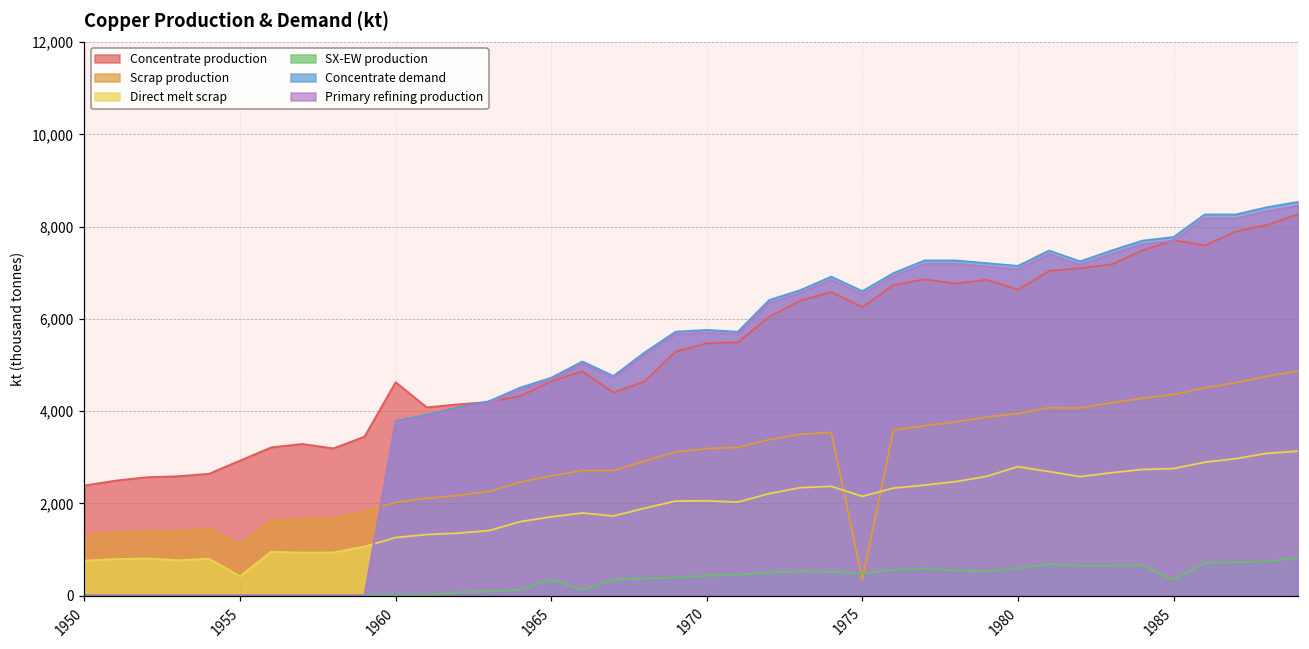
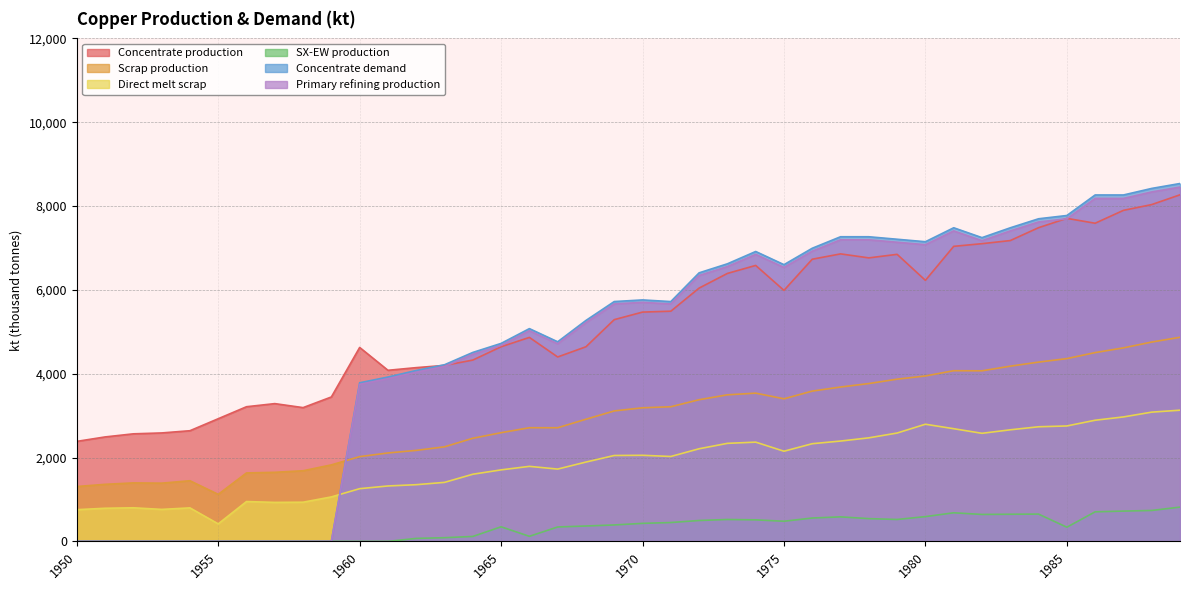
  {
    "Concentrate production": {
      "1950": "2,400",
      "1955": "2,900",
      "1960": "4,600",
      "1970": "5,500",
-     "1975": "6,300",
-     "1980": "6,600"
+     "1975": "6,000",
+     "1980": "6,200"
    },
    "Scrap production": {
      "1950": "1,300",
      "1955": "1,100",
      "1960": "2,000",
      "1965": "2,600",
      "1970": "3,200",
-     "1975": "400",
+     "1975": "3,400",
      "1980": "3,900",
      "1985": "4,400"
    },
    "Direct melt scrap": {
      "1950": "800",
      "1955": "400",
      "1960": "1,300",
      "1965": "1,700",
      "1970": "2,100",
      "1975": "2,200",
      "1980": "2,800",
      "1985": "2,800"
    },
    "SX-EW production": {
      "1960": "0",
      "1965": "300",
      "1970": "400",
      "1975": "500",
      "1980": "600",
      "1985": "300"
    },
    "Concentrate demand": {
      "1975": "6,600",
      "1980": "7,100",
      "1985": "7,800"
    },
    "Primary refining production": {
      "1975": "6,500",
      "1980": "7,100"
    }
  }
